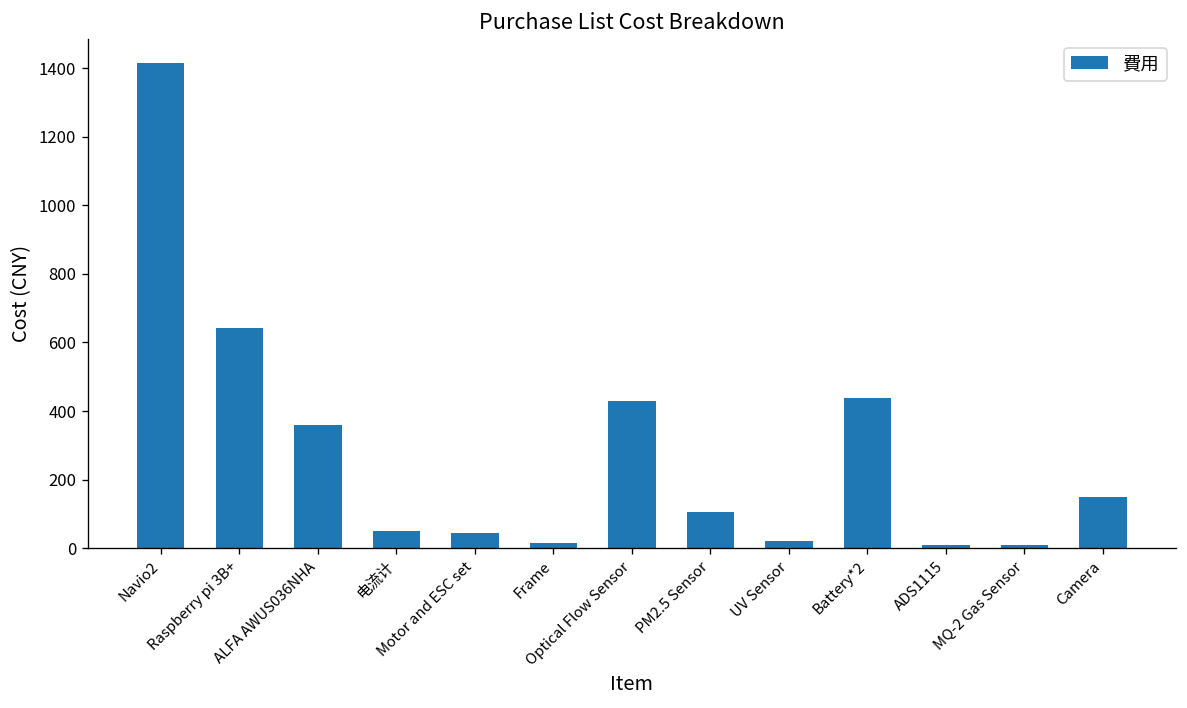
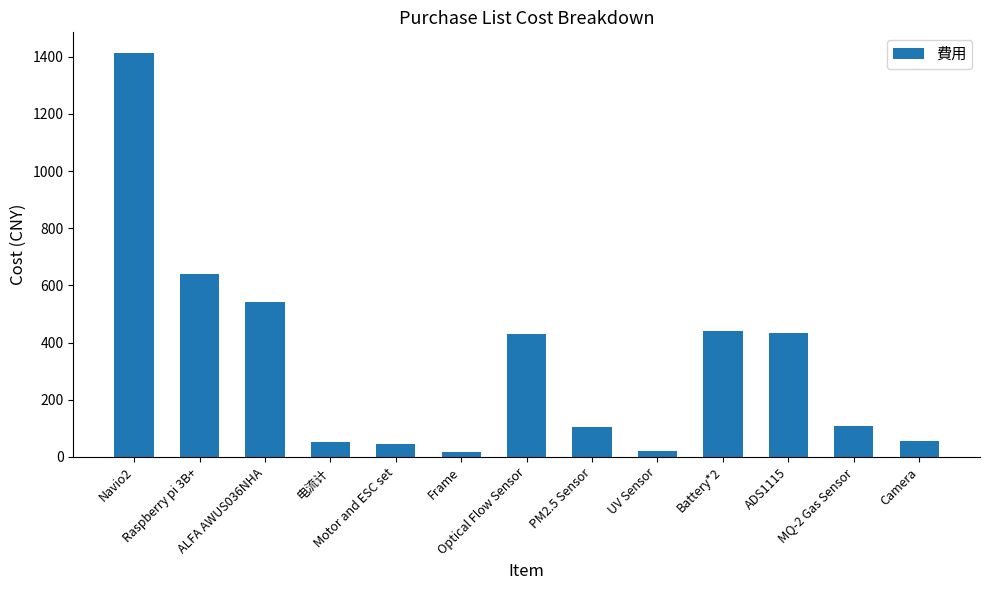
  {
    "Navio2": 1420,
    "Raspberry pi 3B+": 640,
-   "ALFA AWUS036NHA": 360,
+   "ALFA AWUS036NHA": 540,
    "电流计": 50,
    "Motor and ESC set": 50,
    "Frame": 20,
    "Optical Flow Sensor": 430,
    "PM2.5 Sensor": 110,
    "UV Sensor": 20,
    "Battery*2": 440,
-   "ADS1115": 10,
-   "MQ-2 Gas Sensor": 10,
-   "Camera": 150
+   "ADS1115": 430,
+   "MQ-2 Gas Sensor": 110,
+   "Camera": 60
  }
